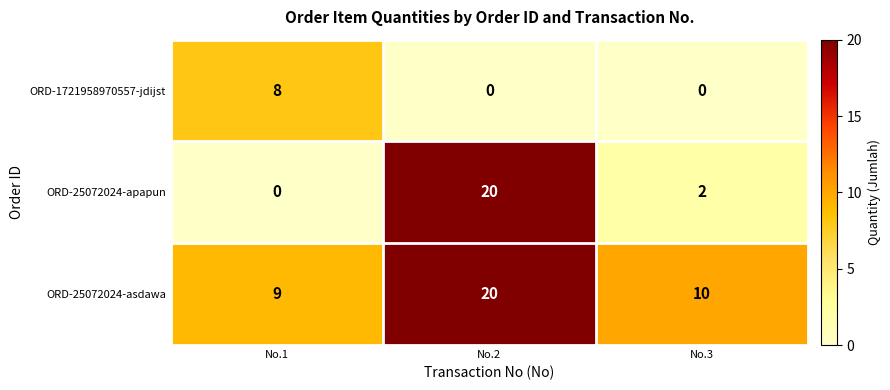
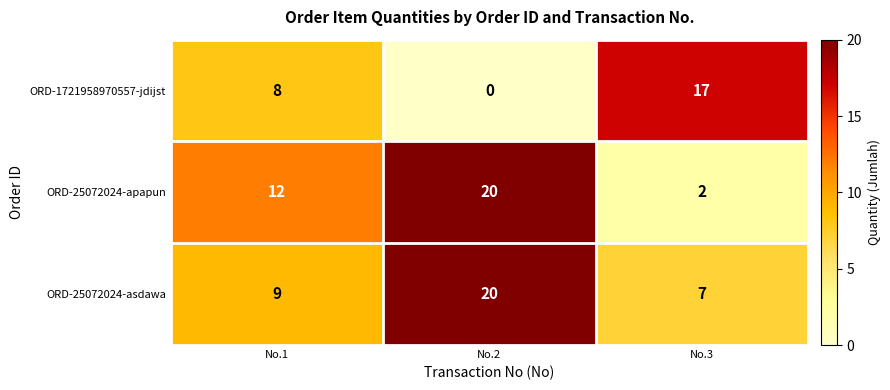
  {
    "ORD-1721958970557-jdijst": {
      "No.1": 8,
      "No.2": 0,
-     "No.3": 0
+     "No.3": 17
    },
    "ORD-25072024-apapun": {
-     "No.1": 0,
+     "No.1": 12,
      "No.2": 20,
      "No.3": 2
    },
    "ORD-25072024-asdawa": {
      "No.1": 9,
      "No.2": 20,
-     "No.3": 10
+     "No.3": 7
    }
  }
